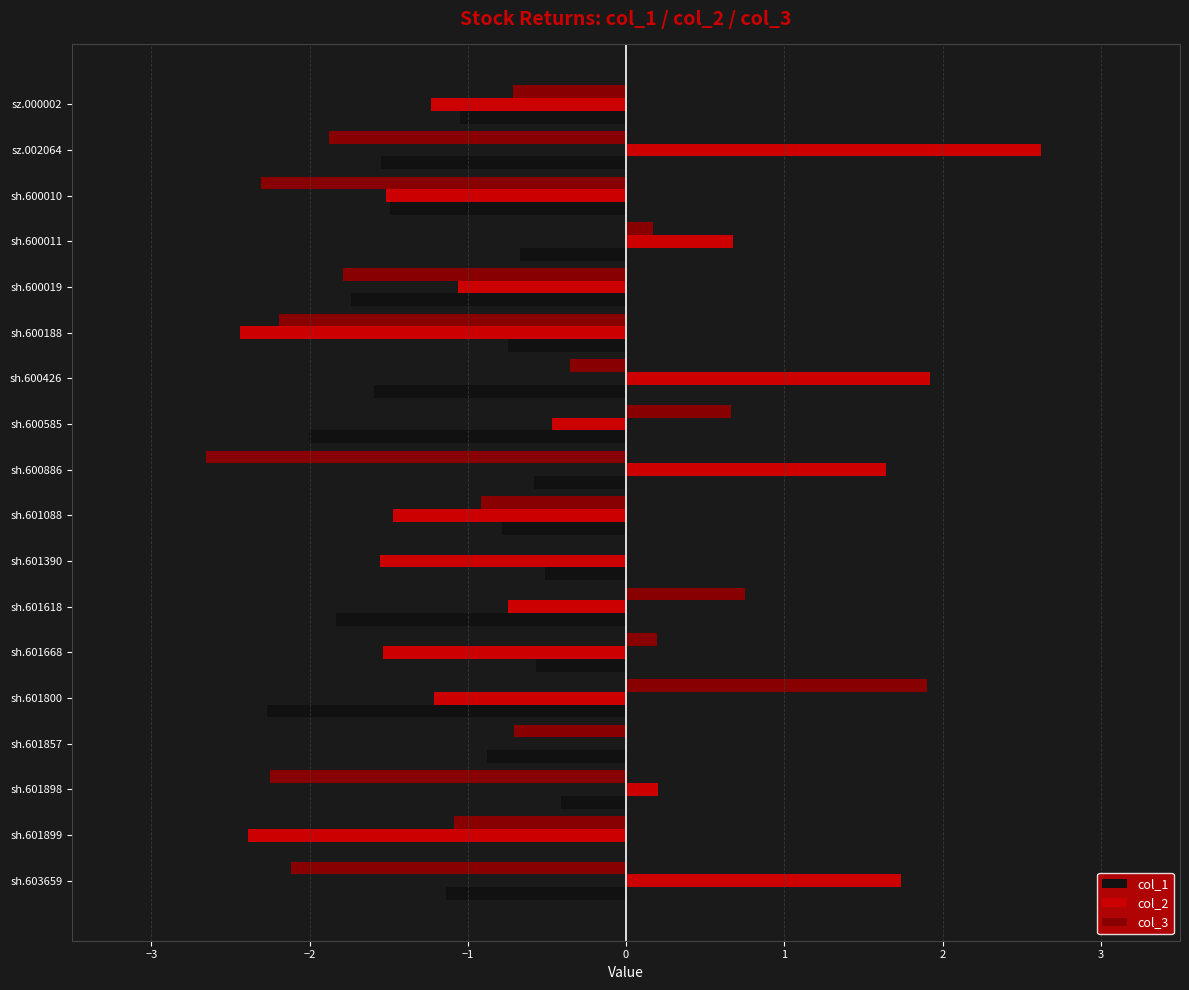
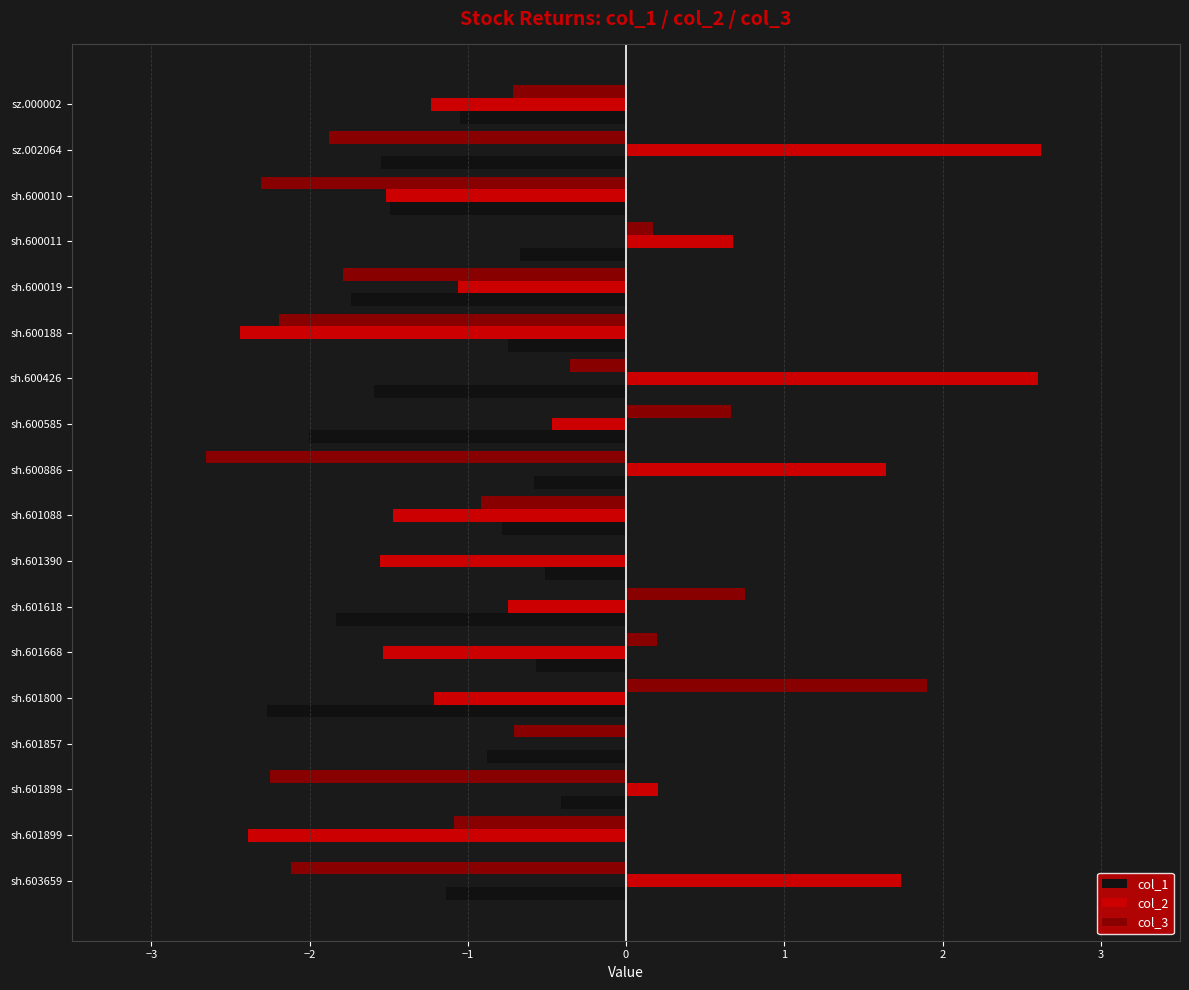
  {
    "col_1": {
      "sz.000002": -1.05,
      "sz.002064": -1.55,
      "sh.600010": -1.49,
      "sh.600011": -0.67,
      "sh.600019": -1.74,
      "sh.600188": -0.75,
      "sh.600426": -1.59,
      "sh.600585": -2.01,
      "sh.600886": -0.58,
      "sh.601088": -0.79,
      "sh.601390": -0.51,
      "sh.601618": -1.83,
      "sh.601668": -0.57,
      "sh.601800": -2.27,
      "sh.601857": -0.88,
      "sh.601898": -0.41,
      "sh.601899": 0.00,
      "sh.603659": -1.13
    },
    "col_2": {
      "sz.000002": -1.23,
      "sz.002064": 2.62,
      "sh.600010": -1.52,
      "sh.600011": 0.68,
      "sh.600019": -1.06,
      "sh.600188": -2.44,
-     "sh.600426": 1.92,
+     "sh.600426": 2.60,
      "sh.600585": -0.47,
      "sh.600886": 1.64,
      "sh.601088": -1.47,
      "sh.601390": -1.55,
      "sh.601618": -0.75,
      "sh.601668": -1.53,
      "sh.601800": -1.22,
      "sh.601857": 0.00,
      "sh.601898": 0.20,
      "sh.601899": -2.39,
      "sh.603659": 1.74
    },
    "col_3": {
      "sz.000002": -0.71,
      "sz.002064": -1.87,
      "sh.600010": -2.31,
      "sh.600011": 0.17,
      "sh.600019": -1.79,
      "sh.600188": -2.19,
      "sh.600426": -0.35,
      "sh.600585": 0.66,
      "sh.600886": -2.66,
      "sh.601088": -0.92,
      "sh.601390": 0.00,
      "sh.601618": 0.75,
      "sh.601668": 0.19,
      "sh.601800": 1.90,
      "sh.601857": -0.71,
      "sh.601898": -2.25,
      "sh.601899": -1.09,
      "sh.603659": -2.12
    }
  }
